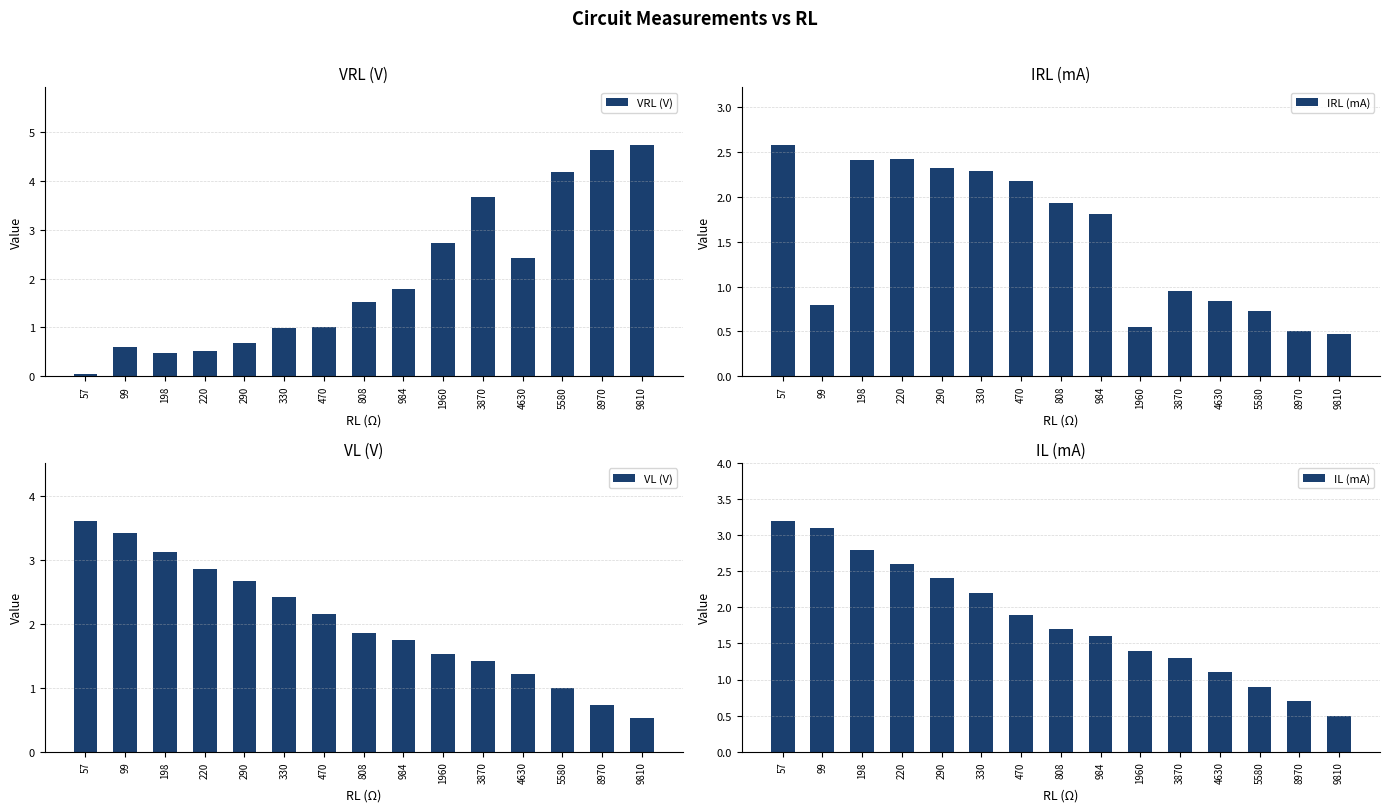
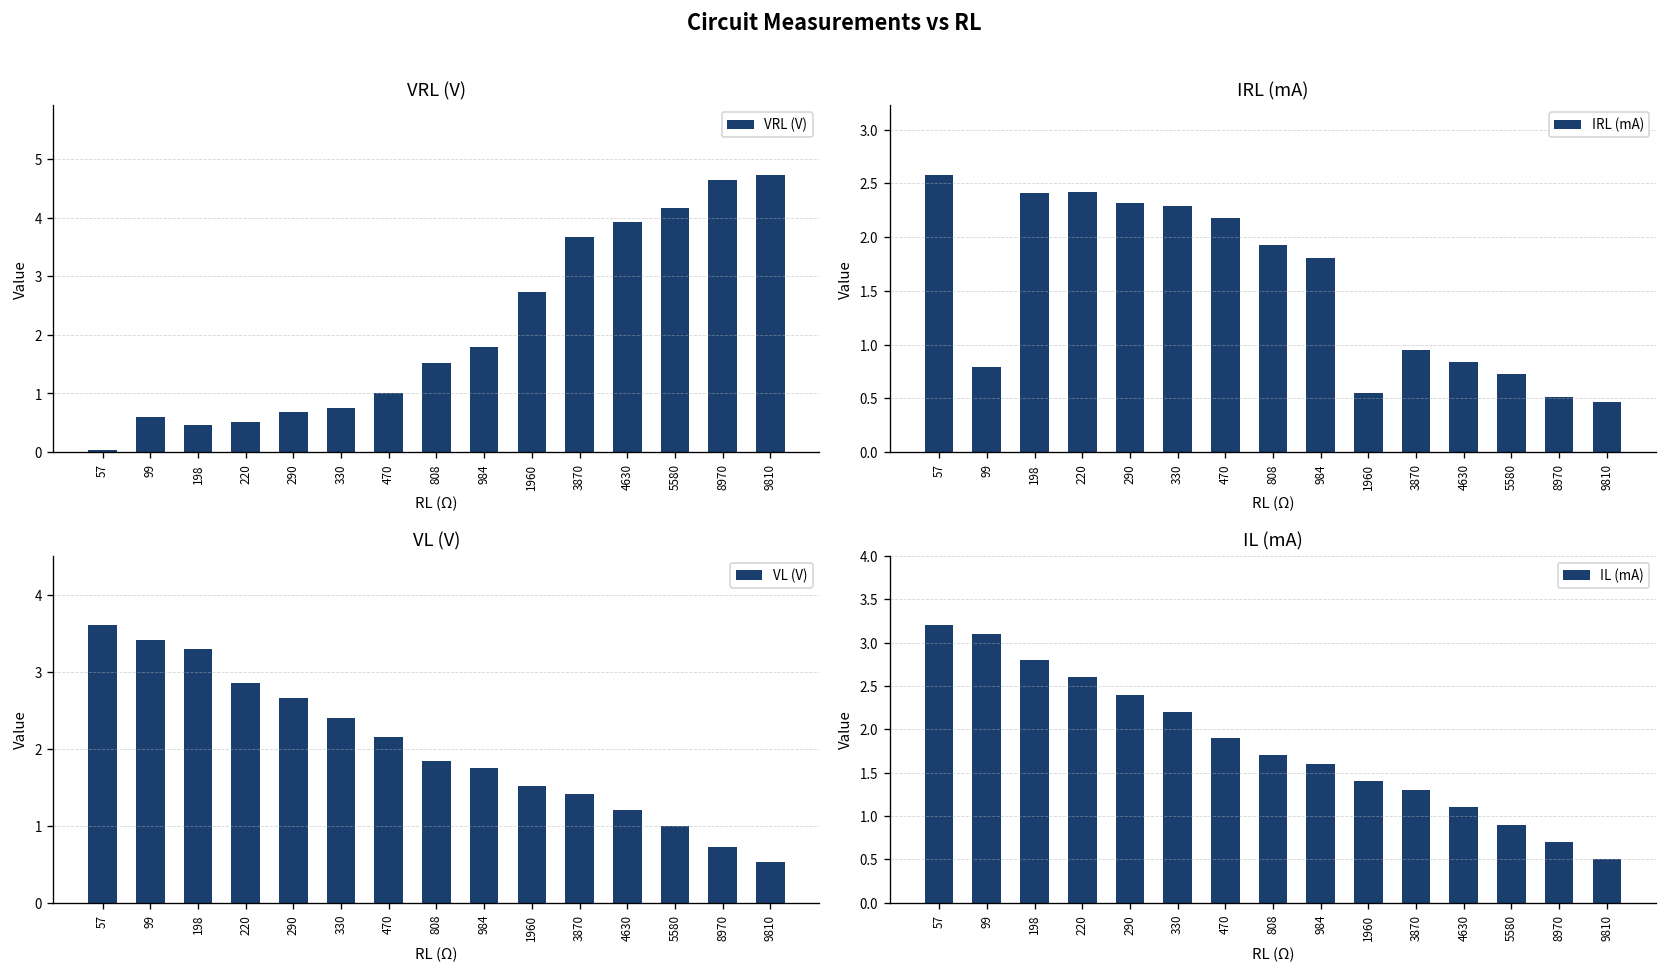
  {
    "VRL (V)": {
      "99": 0.6,
      "198": 0.5,
      "220": 0.5,
      "290": 0.7,
-     "330": 1.0,
+     "330": 0.8,
      "470": 1.0,
      "808": 1.5,
      "984": 1.8,
      "1960": 2.7,
      "3870": 3.7,
-     "4630": 2.4,
+     "4630": 3.9,
      "5580": 4.2,
      "8970": 4.6,
      "9810": 4.7
    },
    "IRL (mA)": {
      "57": 2.6,
      "99": 0.8,
      "198": 2.4,
      "220": 2.4,
      "290": 2.3,
      "330": 2.3,
      "470": 2.2,
      "808": 1.9,
      "984": 1.8,
      "1960": 0.6,
      "3870": 1.0,
      "4630": 0.8,
      "5580": 0.7,
      "8970": 0.5,
      "9810": 0.5
    },
    "VL (V)": {
      "57": 3.6,
      "99": 3.4,
-     "198": 3.1,
+     "198": 3.3,
      "220": 2.9,
      "290": 2.7,
      "330": 2.4,
      "470": 2.2,
      "808": 1.9,
      "984": 1.8,
      "1960": 1.5,
      "3870": 1.4,
      "4630": 1.2,
      "5580": 1.0,
      "8970": 0.7,
      "9810": 0.5
    },
    "IL (mA)": {
      "57": 3.2,
      "99": 3.1,
      "198": 2.8,
      "220": 2.6,
      "290": 2.4,
      "330": 2.2,
      "470": 1.9,
      "808": 1.7,
      "984": 1.6,
      "1960": 1.4,
      "3870": 1.3,
      "4630": 1.1,
      "5580": 0.9,
      "8970": 0.7,
      "9810": 0.5
    }
  }
